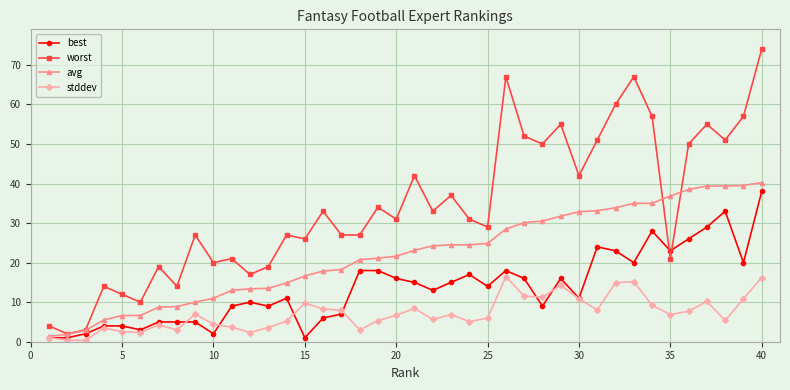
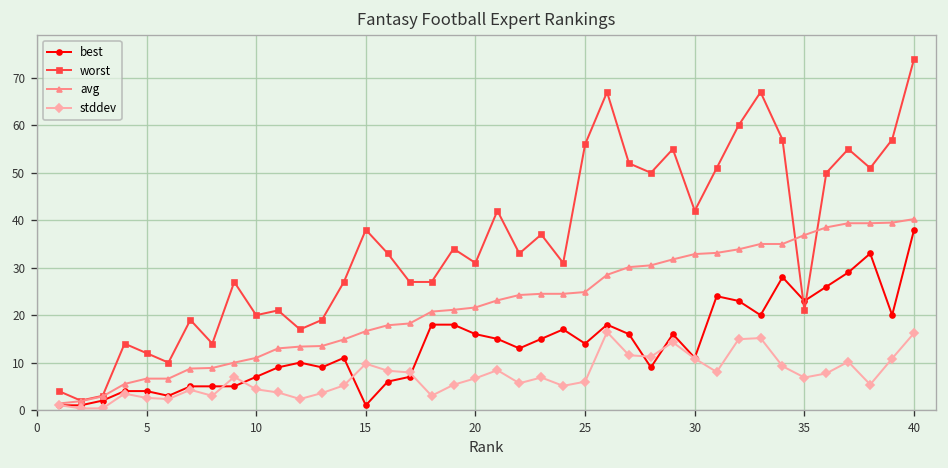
  {
    "best": {
      "5": 4,
-     "10": 2,
+     "10": 7,
      "15": 1,
      "20": 16,
      "25": 14,
      "35": 23,
      "40": 38
    },
    "worst": {
      "5": 12,
      "10": 20,
-     "15": 26,
+     "15": 38,
      "20": 31,
-     "25": 29,
+     "25": 56,
      "30": 42,
      "35": 21,
      "40": 74
    }
  }
